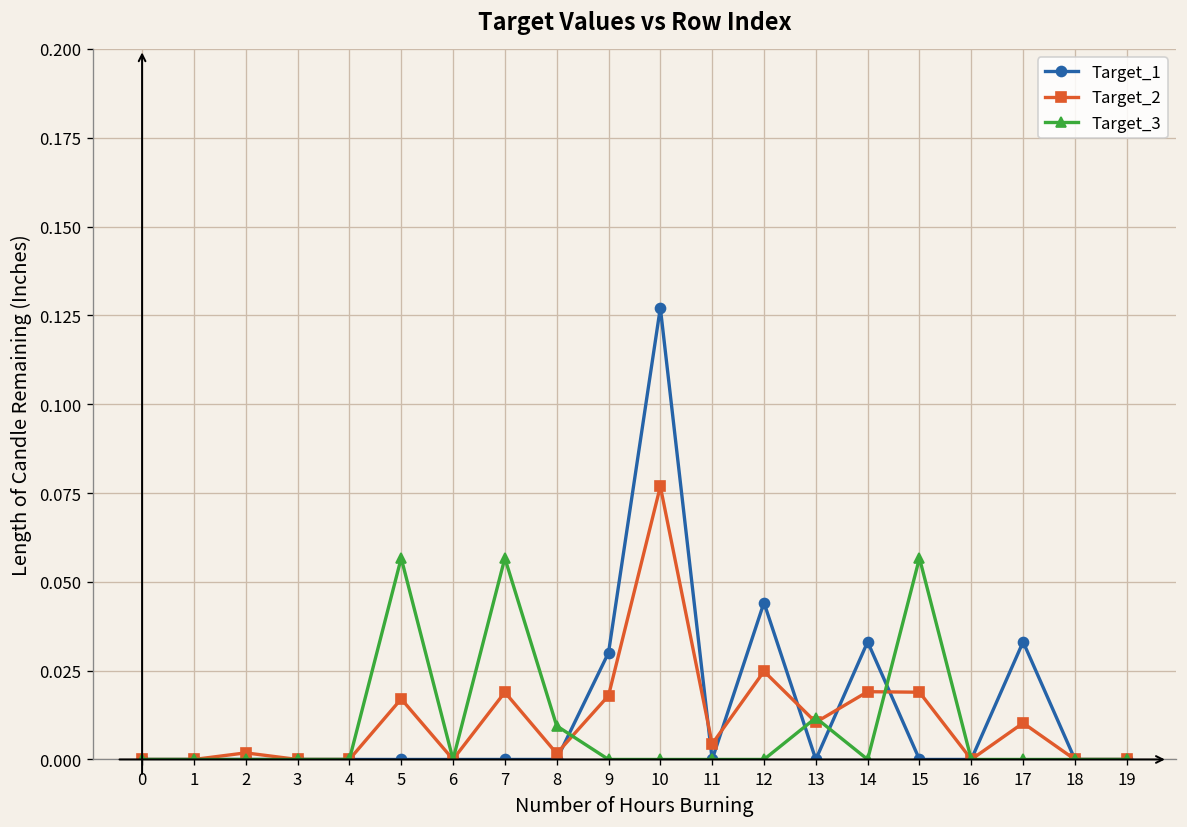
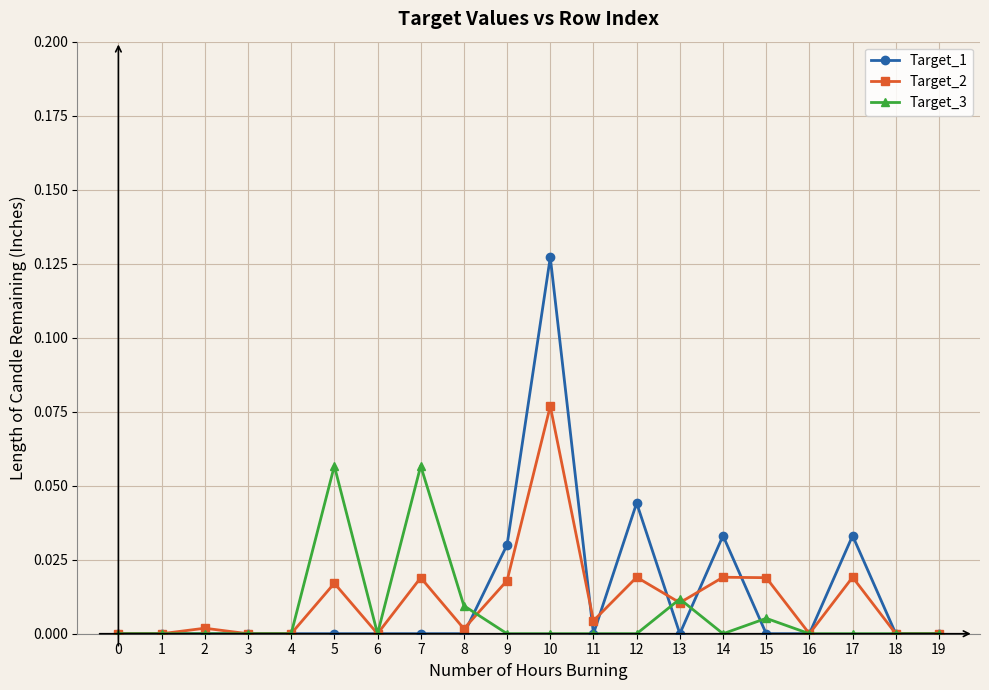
  {
    "Target_1": {
      "5": 0.000,
      "7": 0.000,
      "8": 0.000,
      "9": 0.030,
      "10": 0.127,
      "12": 0.044,
      "13": 0.000,
      "14": 0.033,
      "15": 0.000,
      "17": 0.033
    },
    "Target_2": {
      "2": 0.002,
      "5": 0.017,
      "7": 0.019,
      "8": 0.002,
      "9": 0.018,
      "10": 0.077,
      "11": 0.004,
-     "12": 0.025,
+     "12": 0.019,
      "13": 0.010,
      "14": 0.019,
      "15": 0.019,
-     "17": 0.010
+     "17": 0.019
    },
    "Target_3": {
      "5": 0.057,
      "7": 0.057,
      "8": 0.009,
      "9": 0.000,
      "10": 0.000,
      "12": 0.000,
      "13": 0.012,
      "14": 0.000,
-     "15": 0.057,
+     "15": 0.005,
      "17": 0.000
    }
  }
